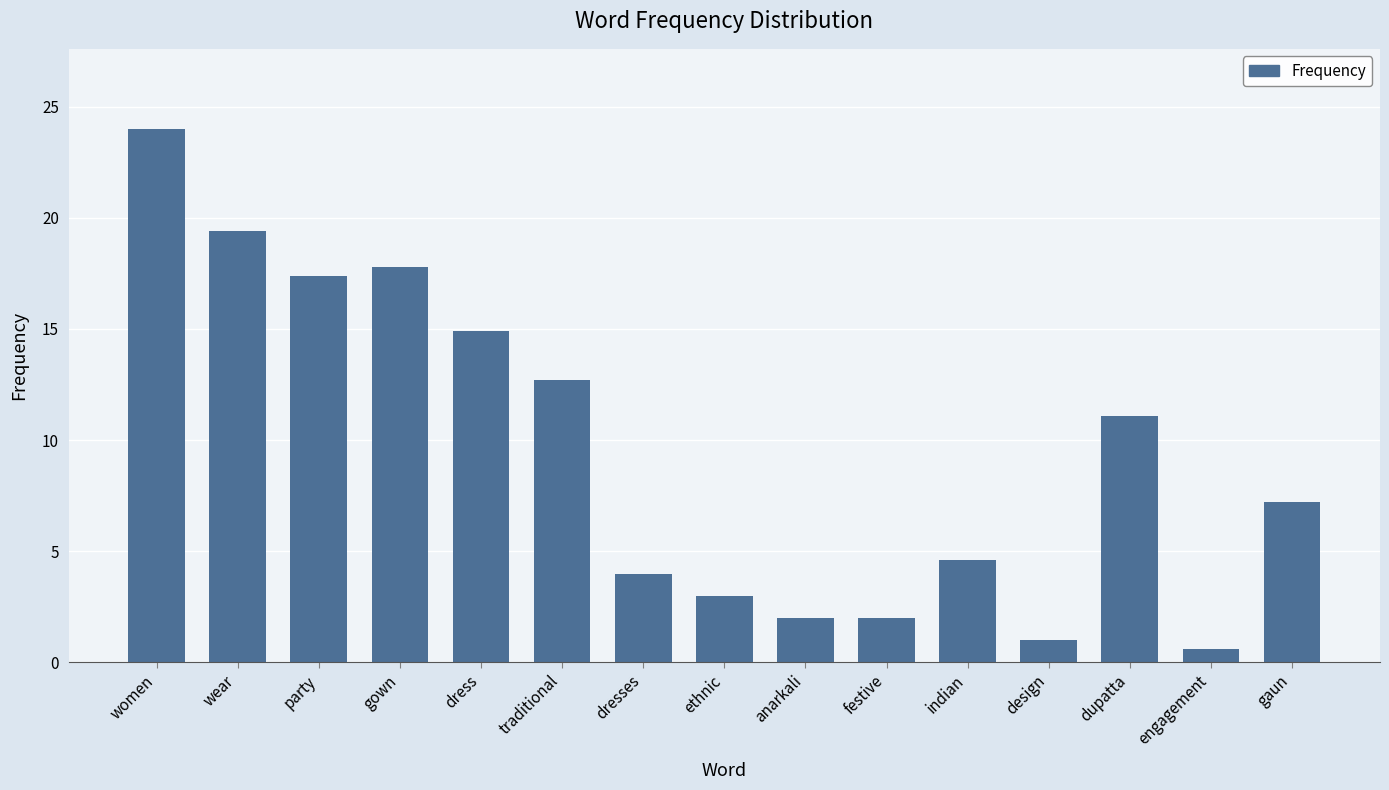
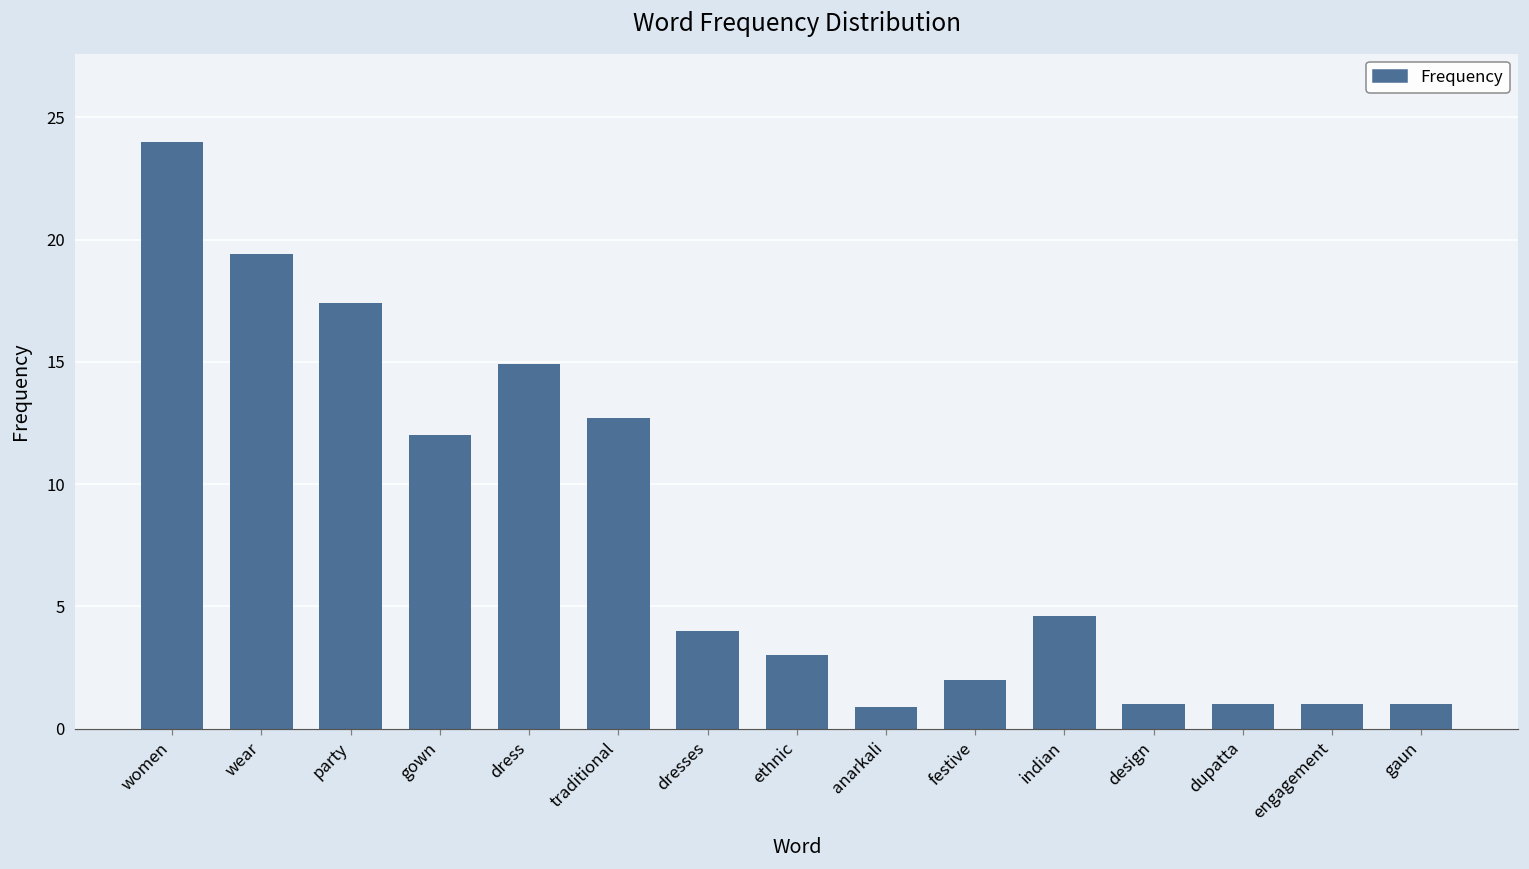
  {
    "women": 24.0,
    "wear": 19.4,
    "party": 17.4,
-   "gown": 17.8,
+   "gown": 12.0,
    "dress": 14.9,
    "traditional": 12.7,
    "dresses": 4.0,
    "ethnic": 3.0,
-   "anarkali": 2.0,
+   "anarkali": 0.9,
    "festive": 2.0,
    "indian": 4.6,
    "design": 1.0,
-   "dupatta": 11.1,
-   "engagement": 0.6,
-   "gaun": 7.2
+   "dupatta": 1.0,
+   "engagement": 1.0,
+   "gaun": 1.0
  }
